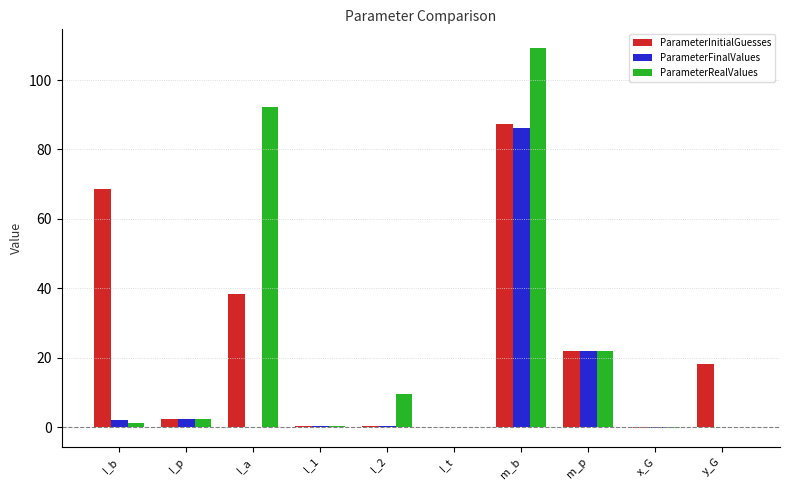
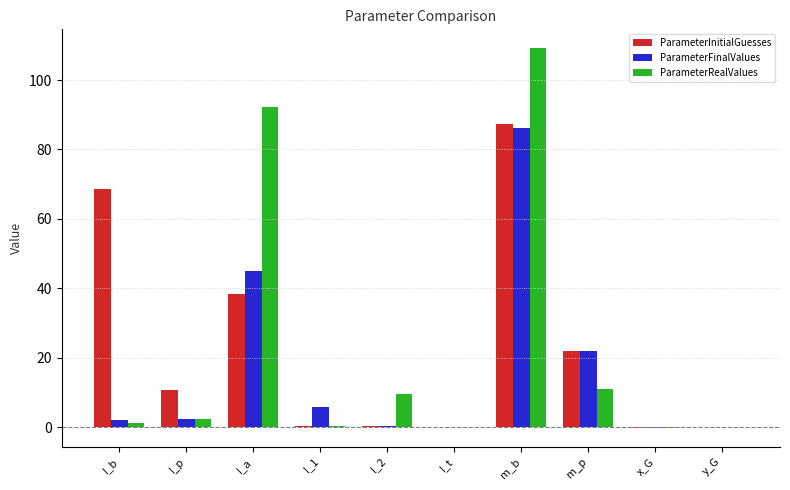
  {
    "ParameterInitialGuesses": {
      "I_b": 69,
-     "I_p": 2,
+     "I_p": 11,
      "I_a": 38,
      "I_t": 0,
      "m_b": 87,
      "m_p": 22,
-     "y_G": 18
+     "y_G": 0
    },
    "ParameterFinalValues": {
      "I_b": 2,
      "I_p": 2,
-     "I_a": 0,
-     "l_1": 0,
+     "I_a": 45,
+     "l_1": 6,
      "I_t": 0,
      "m_b": 86,
      "m_p": 22
    },
    "ParameterRealValues": {
      "I_b": 1,
      "I_p": 2,
      "I_a": 92,
      "l_2": 10,
      "I_t": 0,
      "m_b": 109,
-     "m_p": 22,
+     "m_p": 11,
      "y_G": 0
    }
  }
